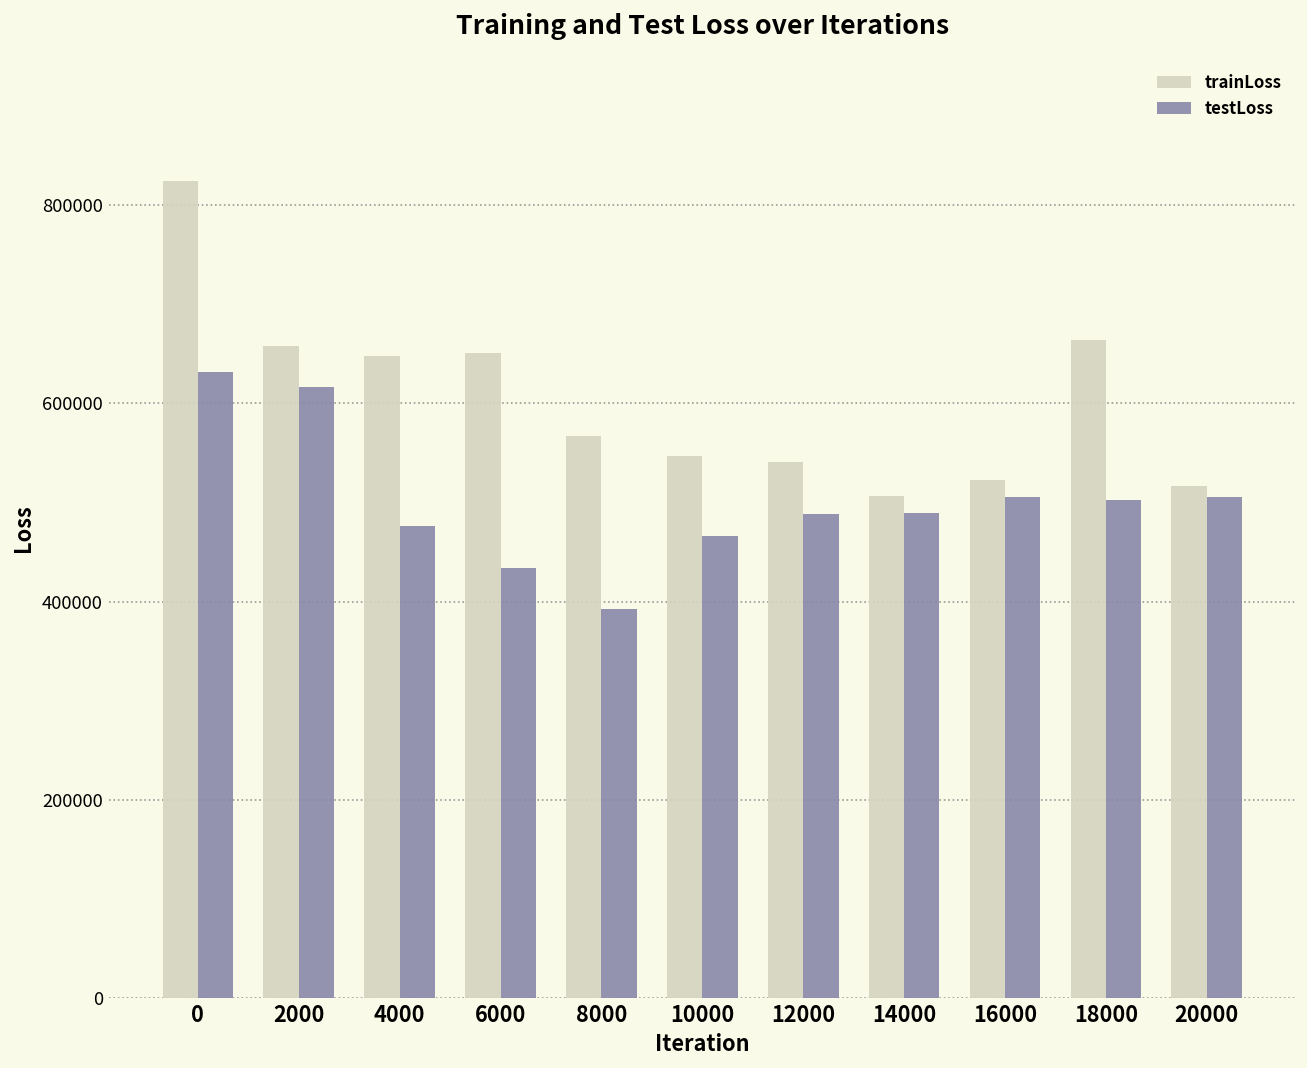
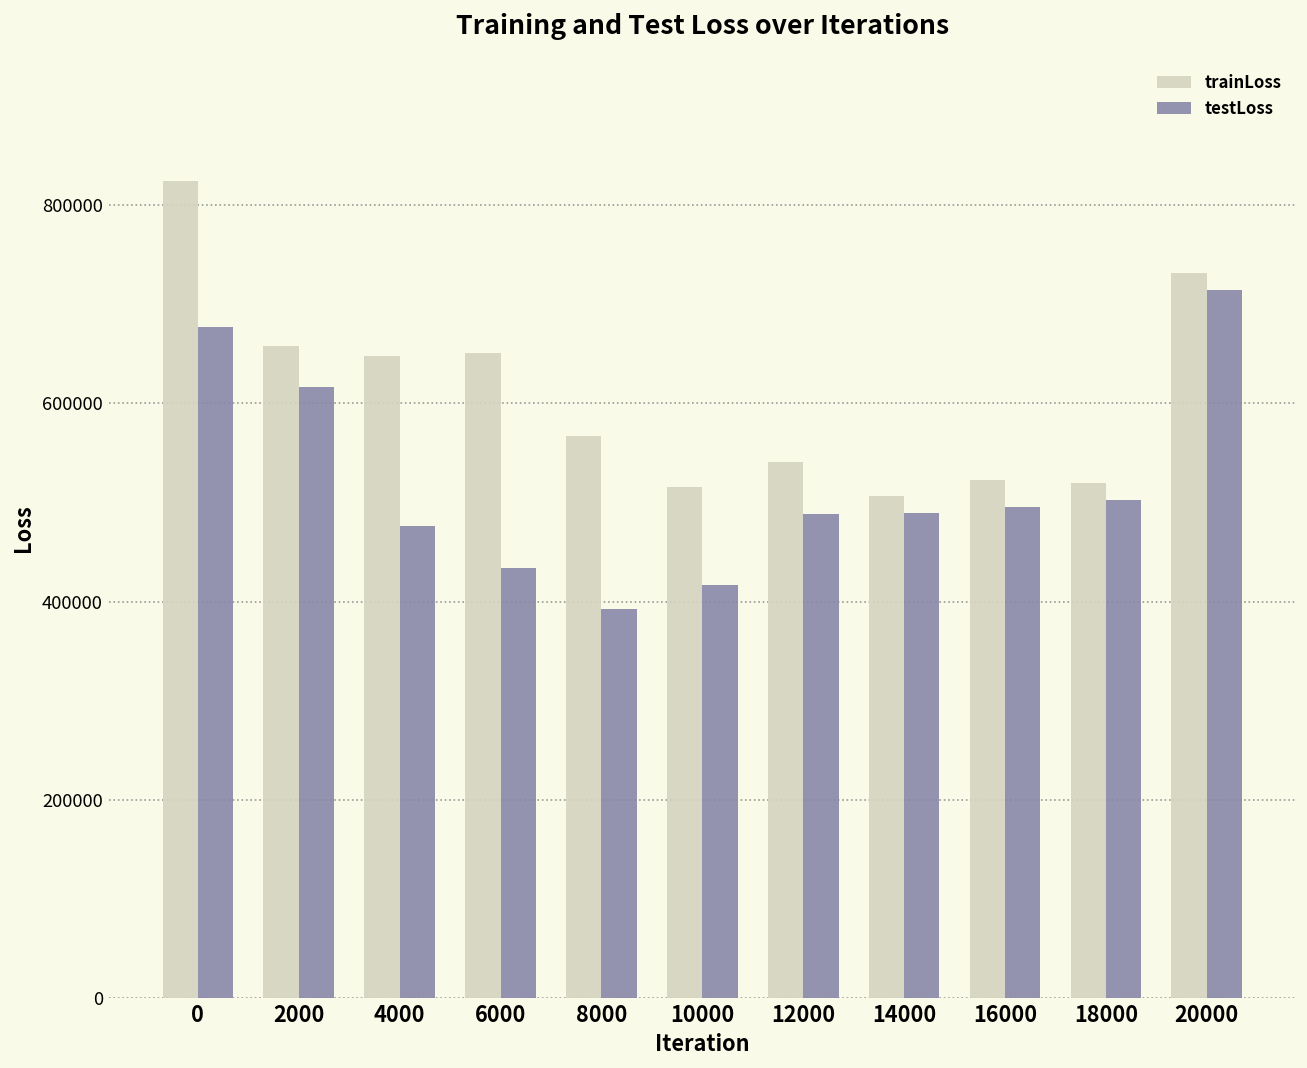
  {
    "trainLoss": {
      "0": 820000,
      "2000": 660000,
      "4000": 650000,
      "6000": 650000,
      "8000": 570000,
-     "10000": 550000,
+     "10000": 520000,
      "12000": 540000,
      "14000": 510000,
      "16000": 520000,
-     "18000": 660000,
-     "20000": 520000
+     "18000": 520000,
+     "20000": 730000
    },
    "testLoss": {
-     "0": 630000,
+     "0": 680000,
      "2000": 620000,
      "4000": 480000,
      "6000": 430000,
      "8000": 390000,
-     "10000": 470000,
+     "10000": 420000,
      "12000": 490000,
      "14000": 490000,
-     "16000": 510000,
+     "16000": 500000,
      "18000": 500000,
-     "20000": 510000
+     "20000": 710000
    }
  }
